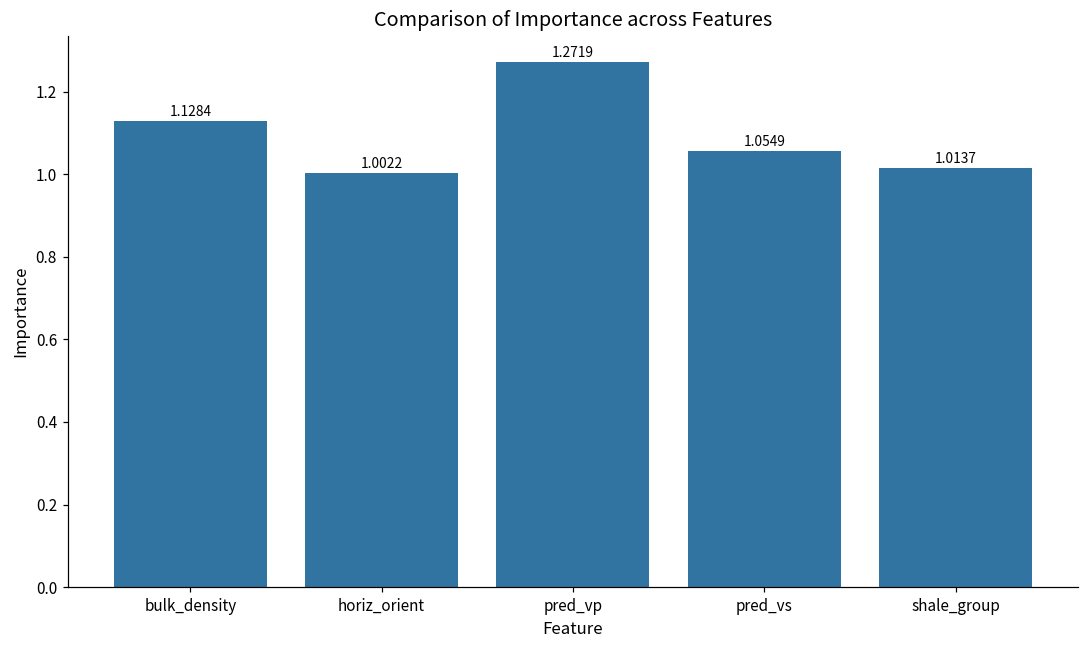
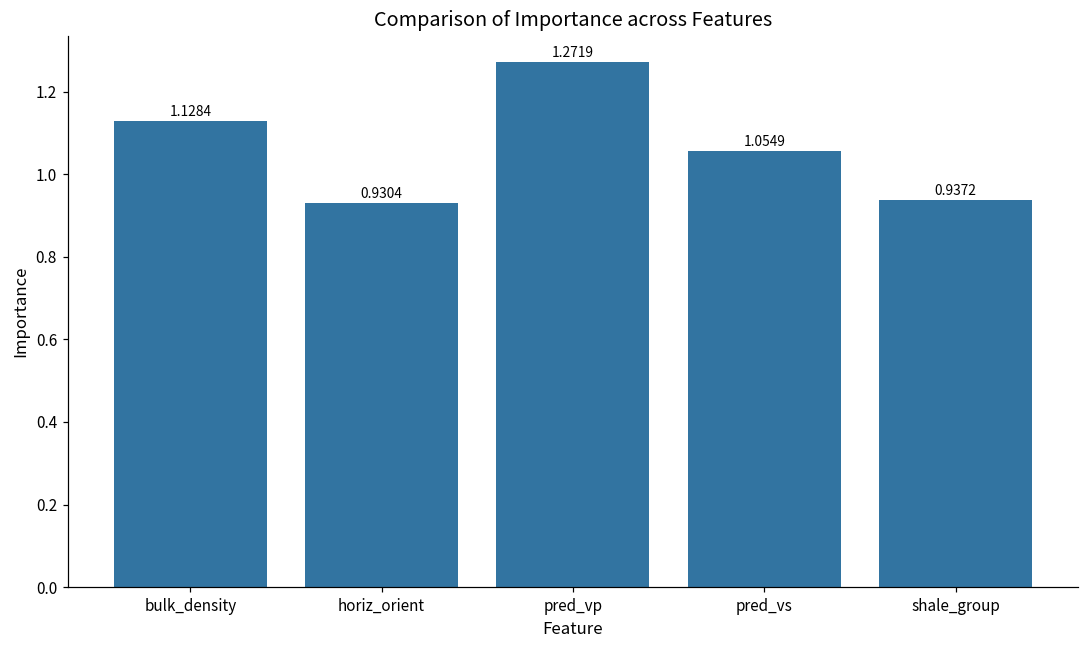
  {
    "bulk_density": 1.1284,
-   "horiz_orient": 1.0022,
+   "horiz_orient": 0.9304,
    "pred_vp": 1.2719,
    "pred_vs": 1.0549,
-   "shale_group": 1.0137
+   "shale_group": 0.9372
  }
